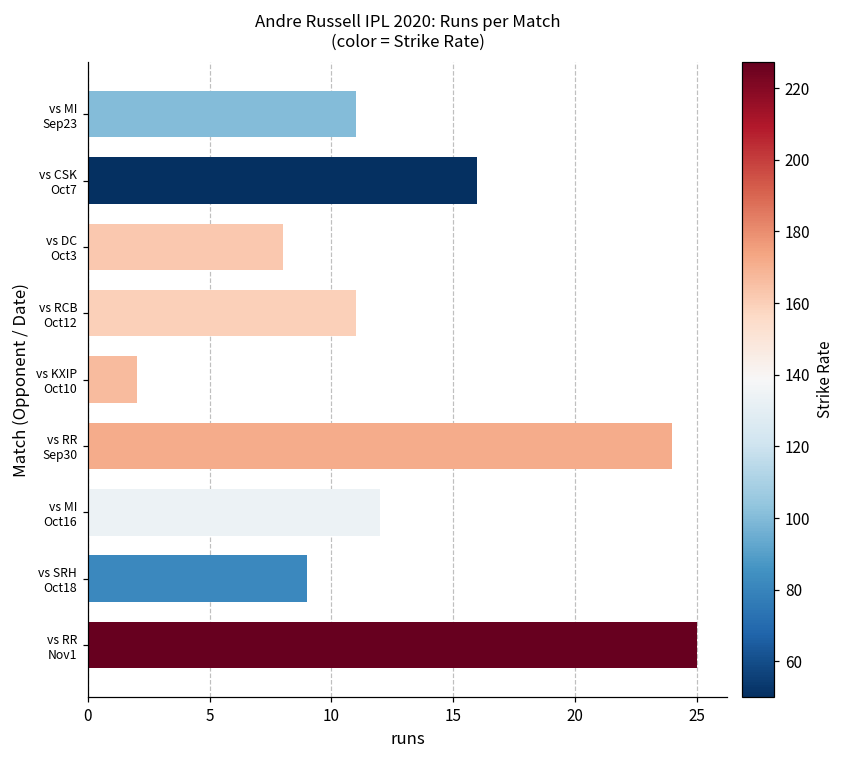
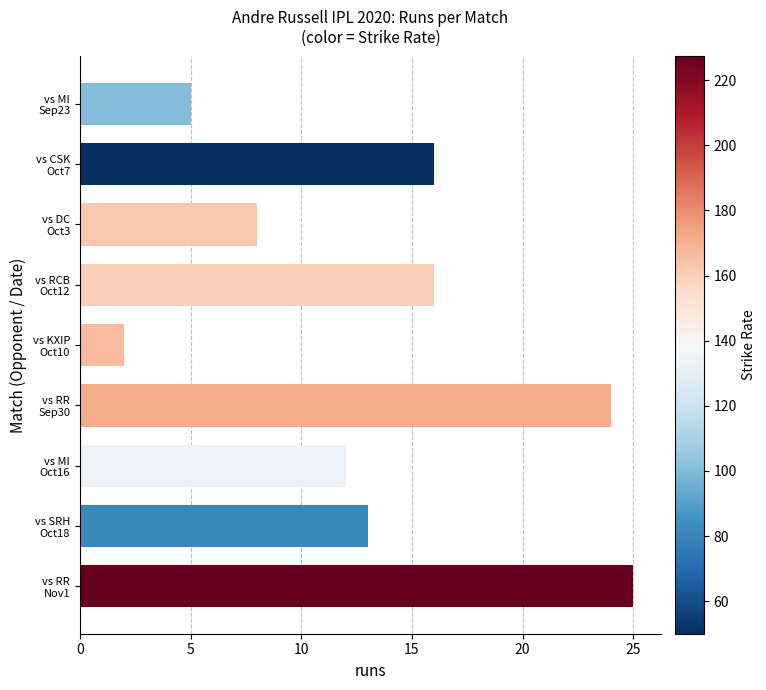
  {
-   "vs MI Sep23": 11,
+   "vs MI Sep23": 5,
    "vs CSK Oct7": 16,
    "vs DC Oct3": 8,
-   "vs RCB Oct12": 11,
+   "vs RCB Oct12": 16,
    "vs KXIP Oct10": 2,
    "vs RR Sep30": 24,
    "vs MI Oct16": 12,
-   "vs SRH Oct18": 9,
+   "vs SRH Oct18": 13,
    "vs RR Nov1": 25
  }
